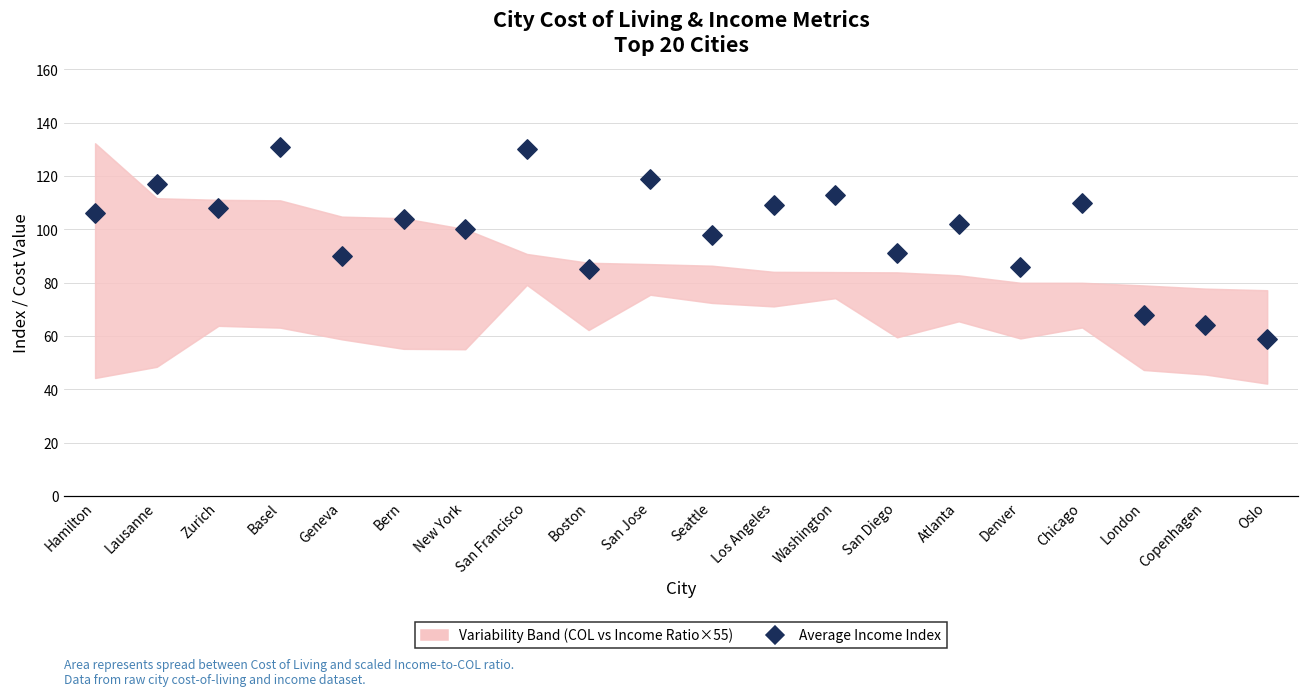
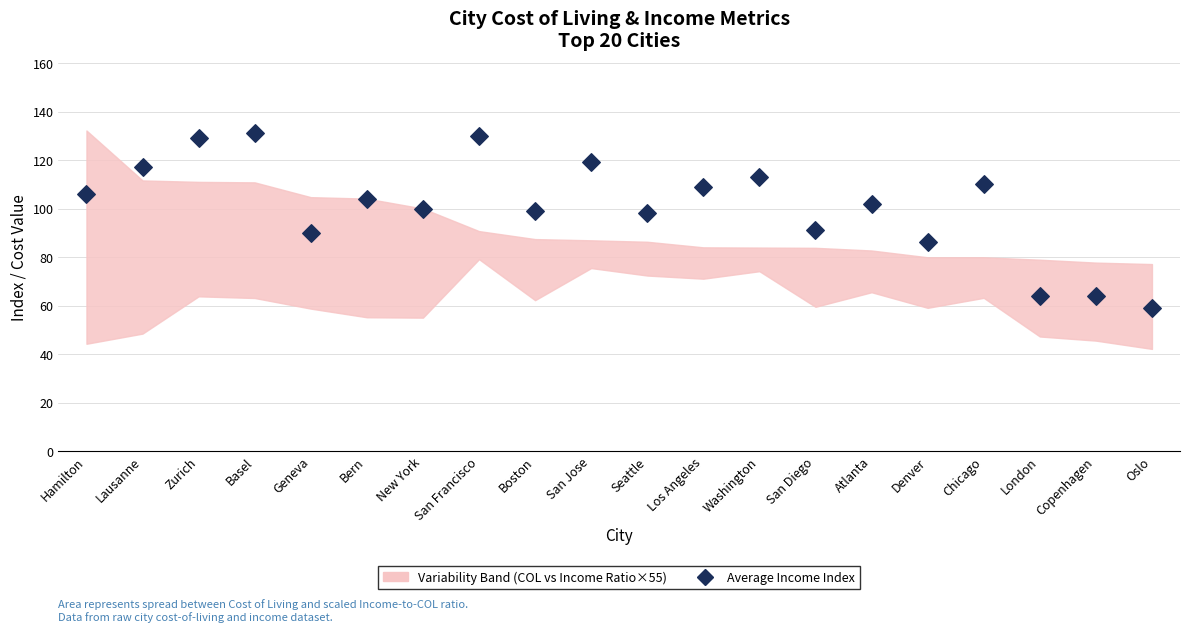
  {
    "Average Income Index": {
-     "Zurich": 108,
-     "Boston": 85,
-     "London": 68
+     "Zurich": 129,
+     "Boston": 99,
+     "London": 64
    }
  }
